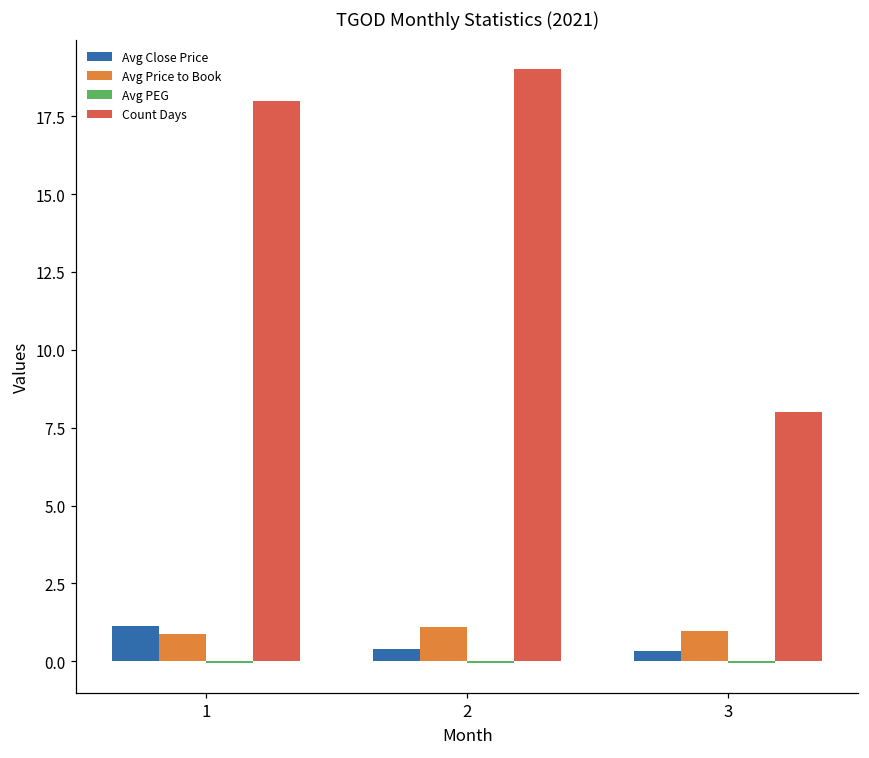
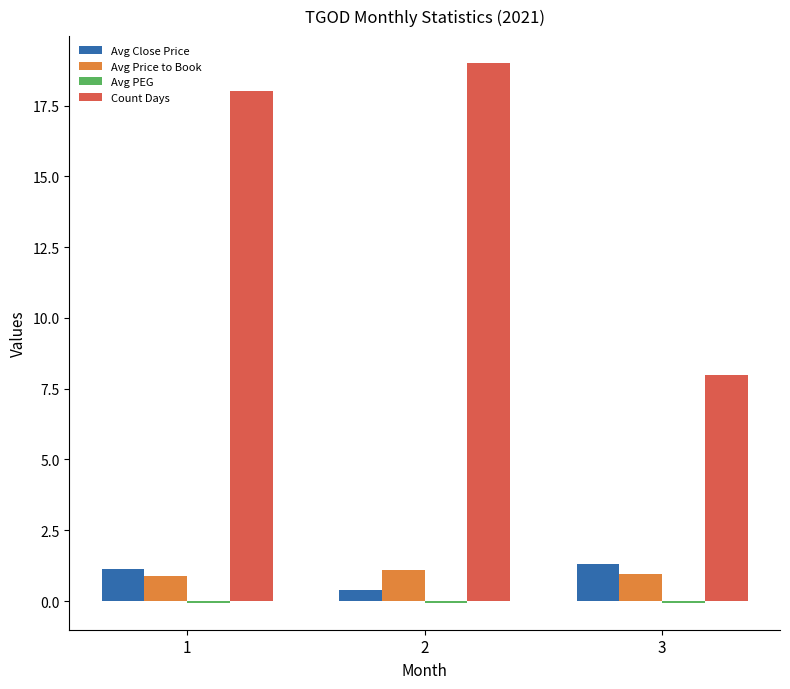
  {
    "Avg Close Price": {
      "1": 1.1,
      "2": 0.4,
-     "3": 0.3
+     "3": 1.3
    }
  }
